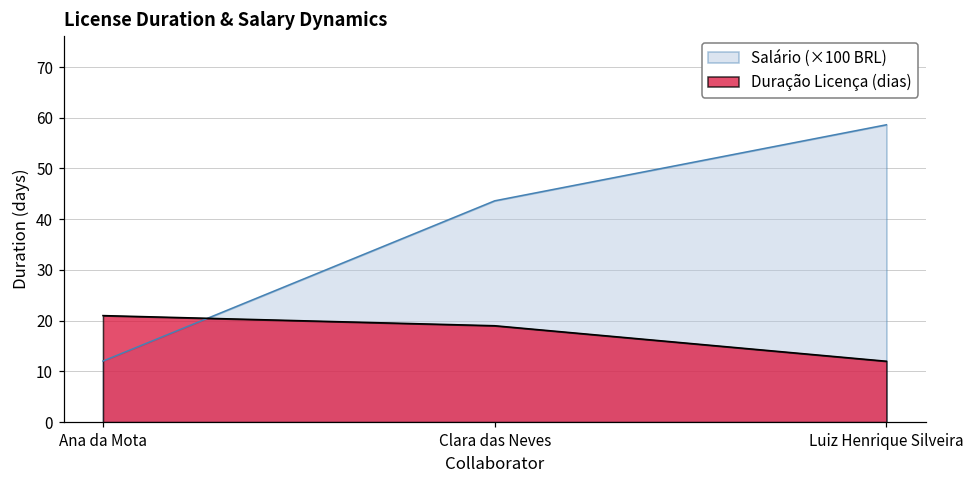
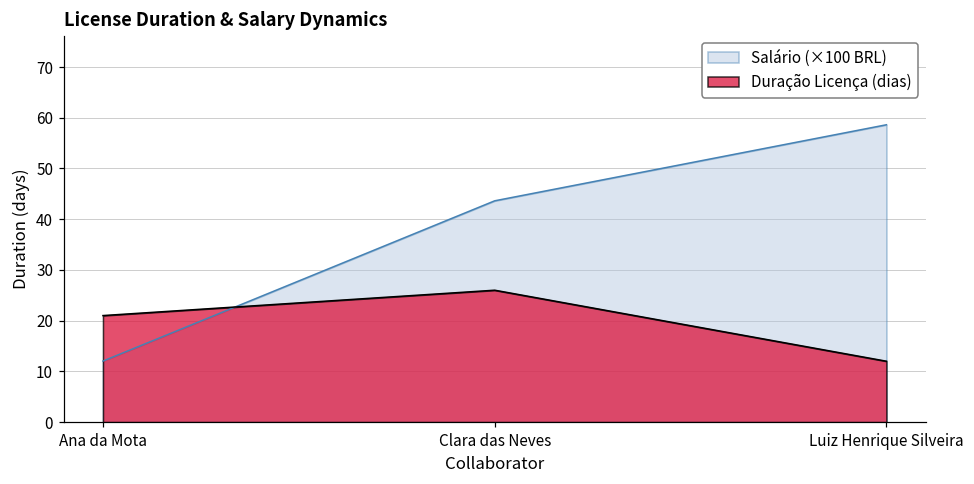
  {
    "Salário (×100 BRL)": {
      "Ana da Mota": 12,
      "Clara das Neves": 44,
      "Luiz Henrique Silveira": 59
    },
    "Duração Licença (dias)": {
      "Ana da Mota": 21,
-     "Clara das Neves": 19,
+     "Clara das Neves": 26,
      "Luiz Henrique Silveira": 12
    }
  }
